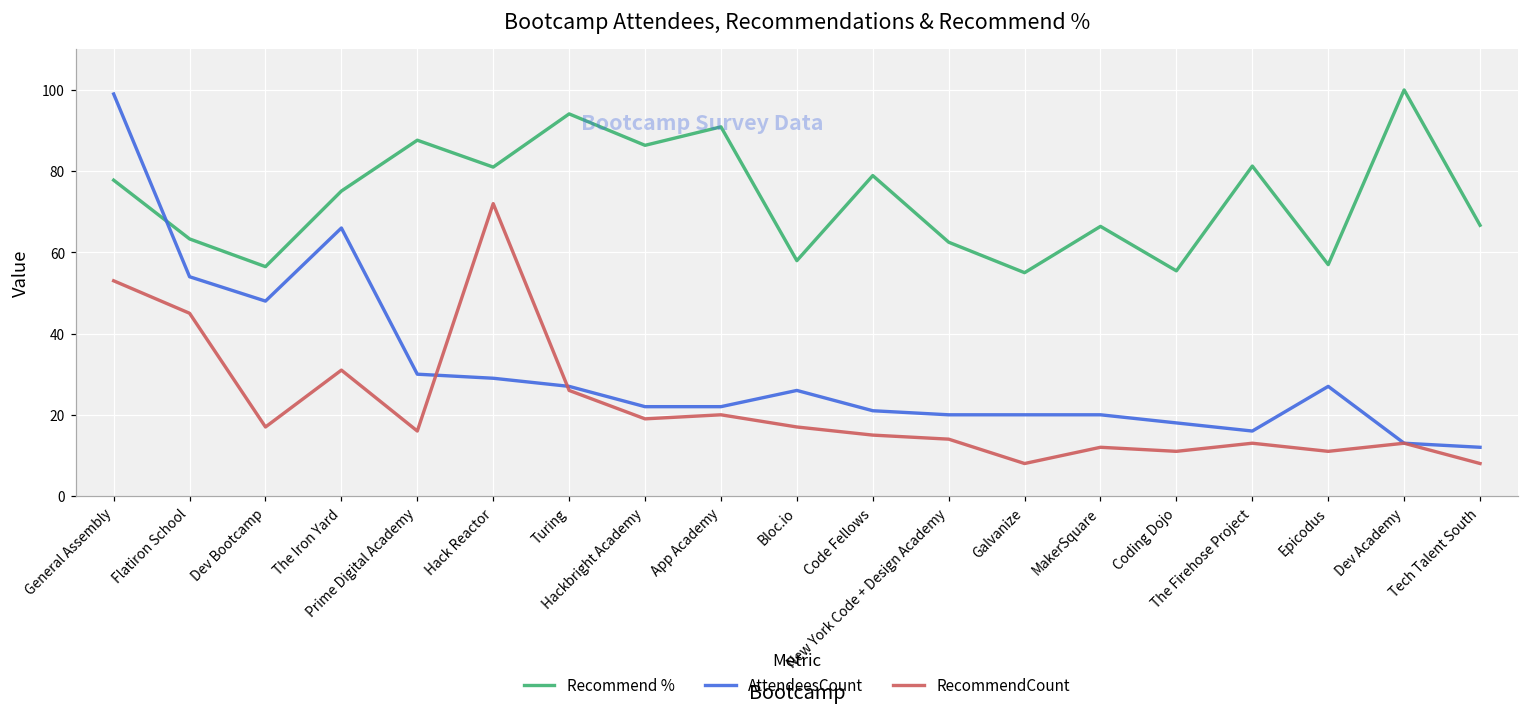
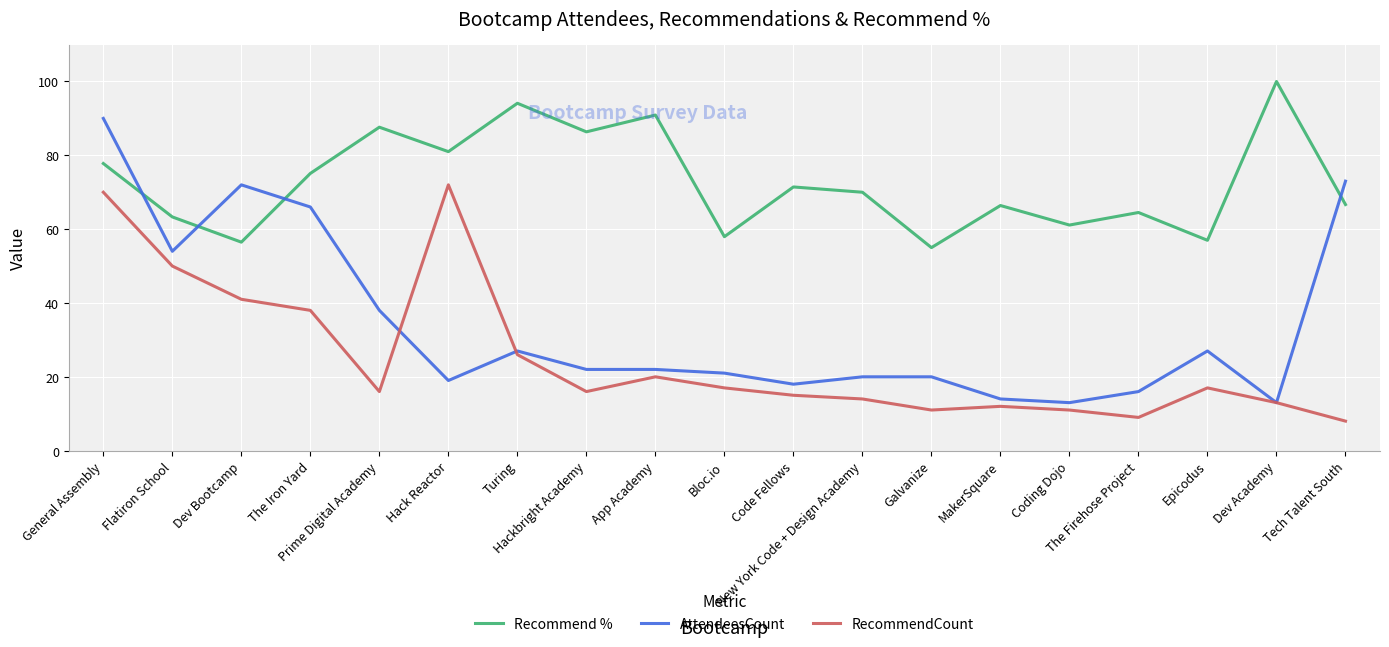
  {
    "Recommend %": {
      "General Assembly": 78,
      "Flatiron School": 63,
      "Dev Bootcamp": 56,
      "The Iron Yard": 75,
      "Prime Digital Academy": 88,
      "Hack Reactor": 81,
      "Turing": 94,
      "Hackbright Academy": 86,
      "App Academy": 91,
      "Bloc.io": 58,
-     "Code Fellows": 79,
-     "New York Code + Design Academy": 63,
+     "Code Fellows": 71,
+     "New York Code + Design Academy": 70,
      "Galvanize": 55,
      "MakerSquare": 66,
-     "Coding Dojo": 55,
-     "The Firehose Project": 81,
+     "Coding Dojo": 61,
+     "The Firehose Project": 65,
      "Epicodus": 57,
      "Dev Academy": 100,
      "Tech Talent South": 67
    },
    "AttendeesCount": {
-     "General Assembly": 99,
+     "General Assembly": 90,
      "Flatiron School": 54,
-     "Dev Bootcamp": 48,
+     "Dev Bootcamp": 72,
      "The Iron Yard": 66,
-     "Prime Digital Academy": 30,
-     "Hack Reactor": 29,
+     "Prime Digital Academy": 38,
+     "Hack Reactor": 19,
      "Turing": 27,
      "Hackbright Academy": 22,
      "App Academy": 22,
-     "Bloc.io": 26,
-     "Code Fellows": 21,
+     "Bloc.io": 21,
+     "Code Fellows": 18,
      "New York Code + Design Academy": 20,
      "Galvanize": 20,
-     "MakerSquare": 20,
-     "Coding Dojo": 18,
+     "MakerSquare": 14,
+     "Coding Dojo": 13,
      "The Firehose Project": 16,
      "Epicodus": 27,
-     "Tech Talent South": 12
+     "Tech Talent South": 73
    },
    "RecommendCount": {
-     "General Assembly": 53,
-     "Flatiron School": 45,
-     "Dev Bootcamp": 17,
-     "The Iron Yard": 31,
+     "General Assembly": 70,
+     "Flatiron School": 50,
+     "Dev Bootcamp": 41,
+     "The Iron Yard": 38,
      "Prime Digital Academy": 16,
      "Hack Reactor": 72,
      "Turing": 26,
-     "Hackbright Academy": 19,
+     "Hackbright Academy": 16,
      "App Academy": 20,
      "Bloc.io": 17,
      "Code Fellows": 15,
      "New York Code + Design Academy": 14,
-     "Galvanize": 8,
+     "Galvanize": 11,
      "MakerSquare": 12,
      "Coding Dojo": 11,
-     "The Firehose Project": 13,
-     "Epicodus": 11,
+     "The Firehose Project": 9,
+     "Epicodus": 17,
      "Tech Talent South": 8
    }
  }
